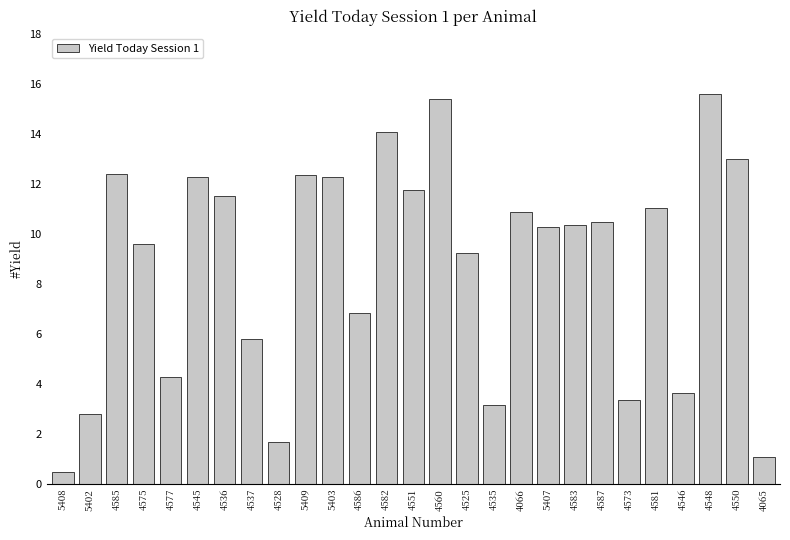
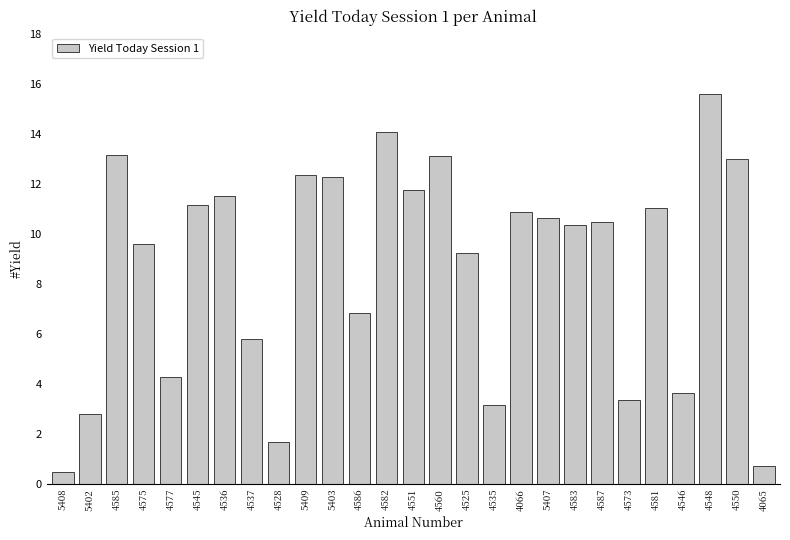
  {
    "5408": 0.5,
    "5402": 2.8,
-   "4585": 12.4,
+   "4585": 13.2,
    "4575": 9.6,
    "4577": 4.3,
-   "4545": 12.3,
+   "4545": 11.1,
    "4536": 11.5,
    "4537": 5.8,
    "4528": 1.7,
    "5409": 12.4,
    "5403": 12.3,
    "4586": 6.8,
    "4582": 14.1,
    "4551": 11.8,
-   "4560": 15.4,
+   "4560": 13.1,
    "4525": 9.2,
    "4535": 3.1,
    "4066": 10.9,
-   "5407": 10.3,
+   "5407": 10.6,
    "4583": 10.3,
    "4587": 10.5,
    "4573": 3.4,
    "4581": 11.0,
    "4546": 3.6,
    "4548": 15.6,
    "4550": 13.0,
-   "4065": 1.1
+   "4065": 0.7
  }
